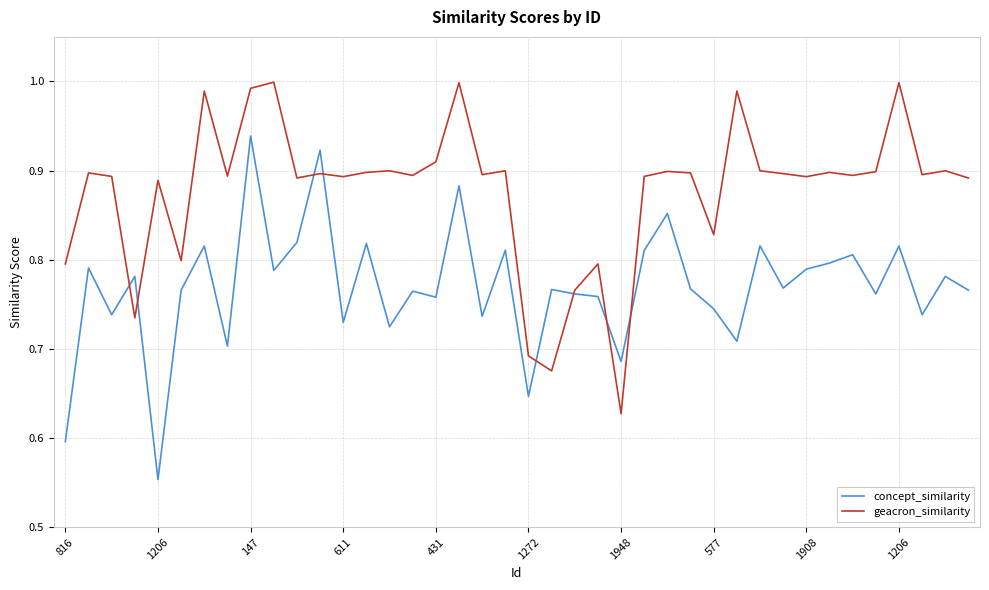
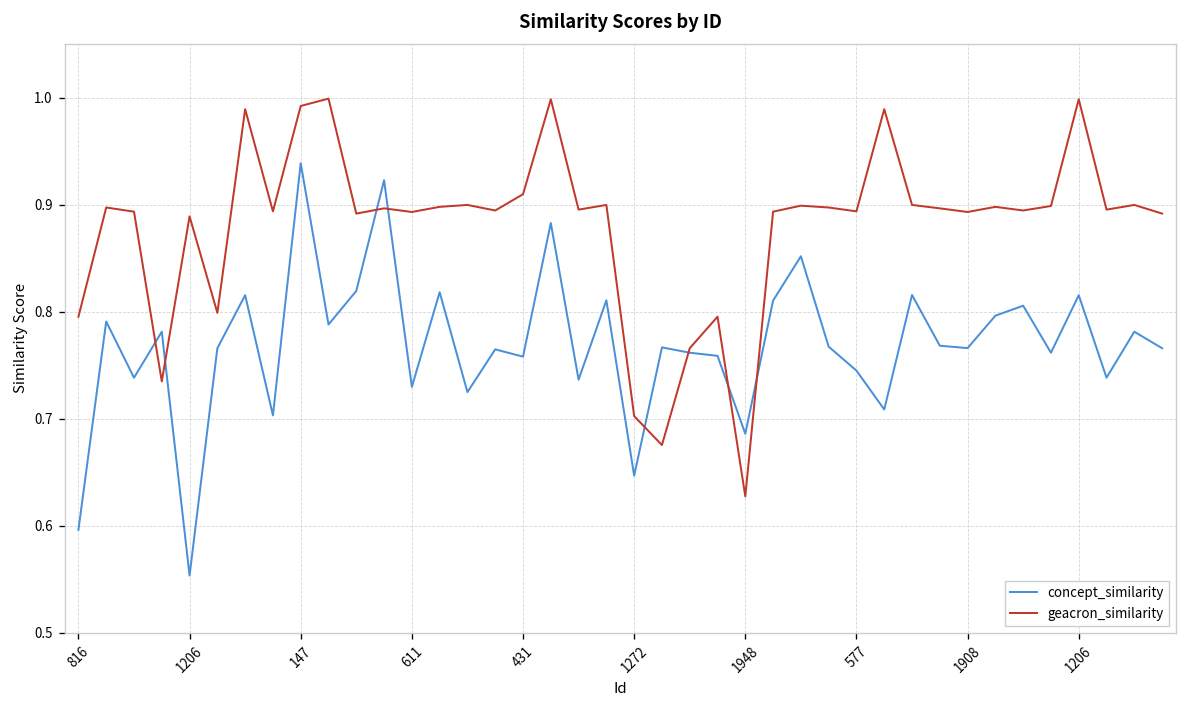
  {
    "concept_similarity": {
      "816": 0.60,
      "147": 0.94,
      "611": 0.73,
      "431": 0.76,
      "1272": 0.65,
      "1948": 0.69,
      "577": 0.74,
-     "1908": 0.79
+     "1908": 0.77
    },
    "geacron_similarity": {
      "816": 0.80,
      "147": 0.99,
      "611": 0.89,
      "431": 0.91,
-     "1272": 0.69,
+     "1272": 0.70,
      "1948": 0.63,
-     "577": 0.83,
+     "577": 0.89,
      "1908": 0.89
    }
  }
